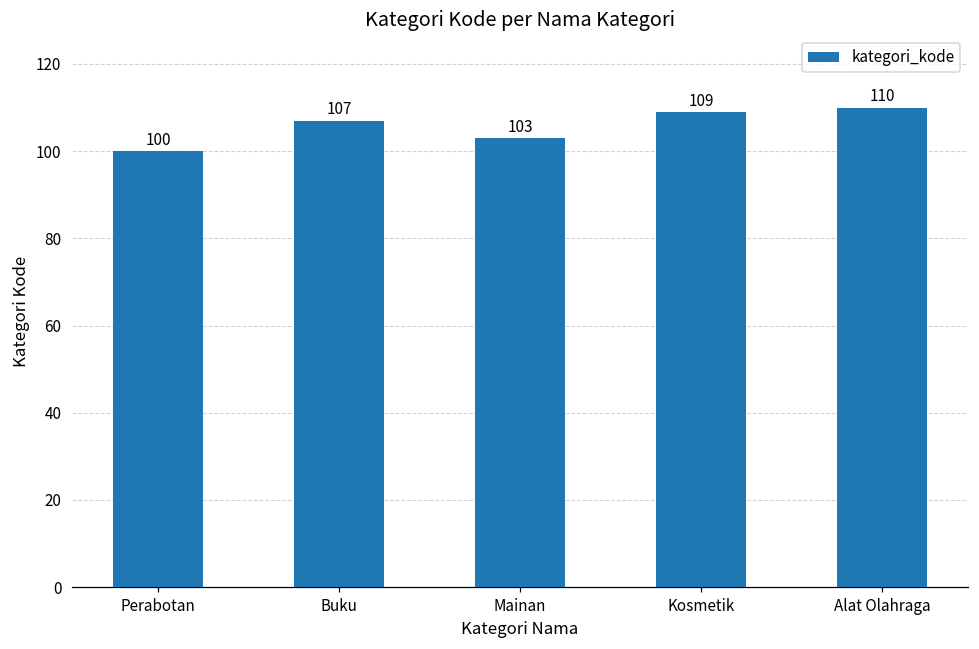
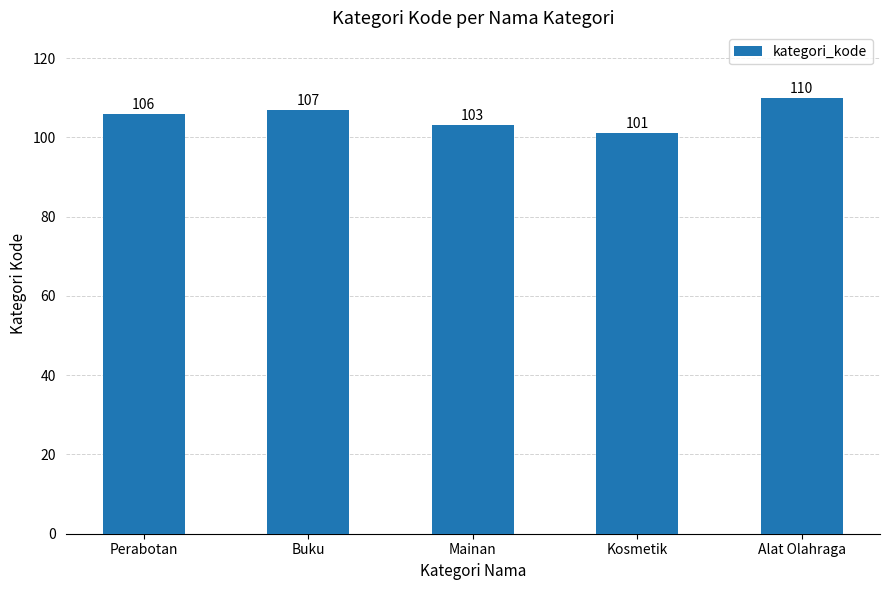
  {
-   "Perabotan": 100,
+   "Perabotan": 106,
    "Buku": 107,
    "Mainan": 103,
-   "Kosmetik": 109,
+   "Kosmetik": 101,
    "Alat Olahraga": 110
  }
